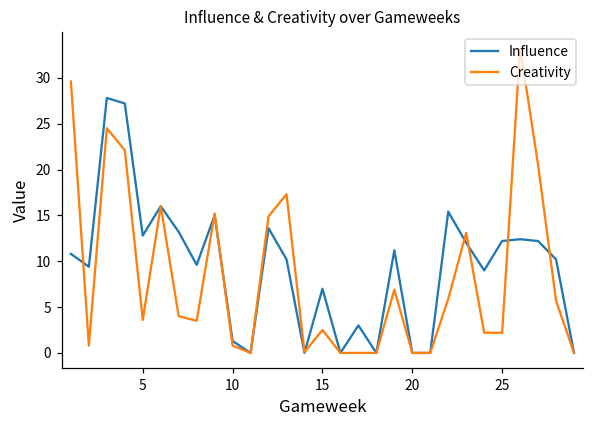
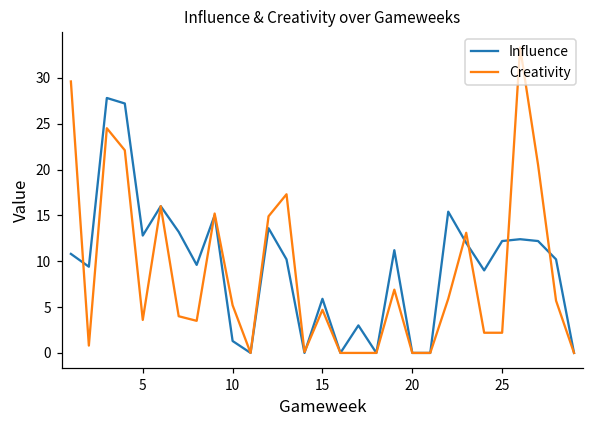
  {
    "Influence": {
      "5": 13,
      "10": 1,
-     "15": 7,
+     "15": 6,
      "25": 12
    },
    "Creativity": {
      "5": 4,
-     "10": 1,
-     "15": 3,
+     "10": 5,
+     "15": 5,
      "25": 2
    }
  }
